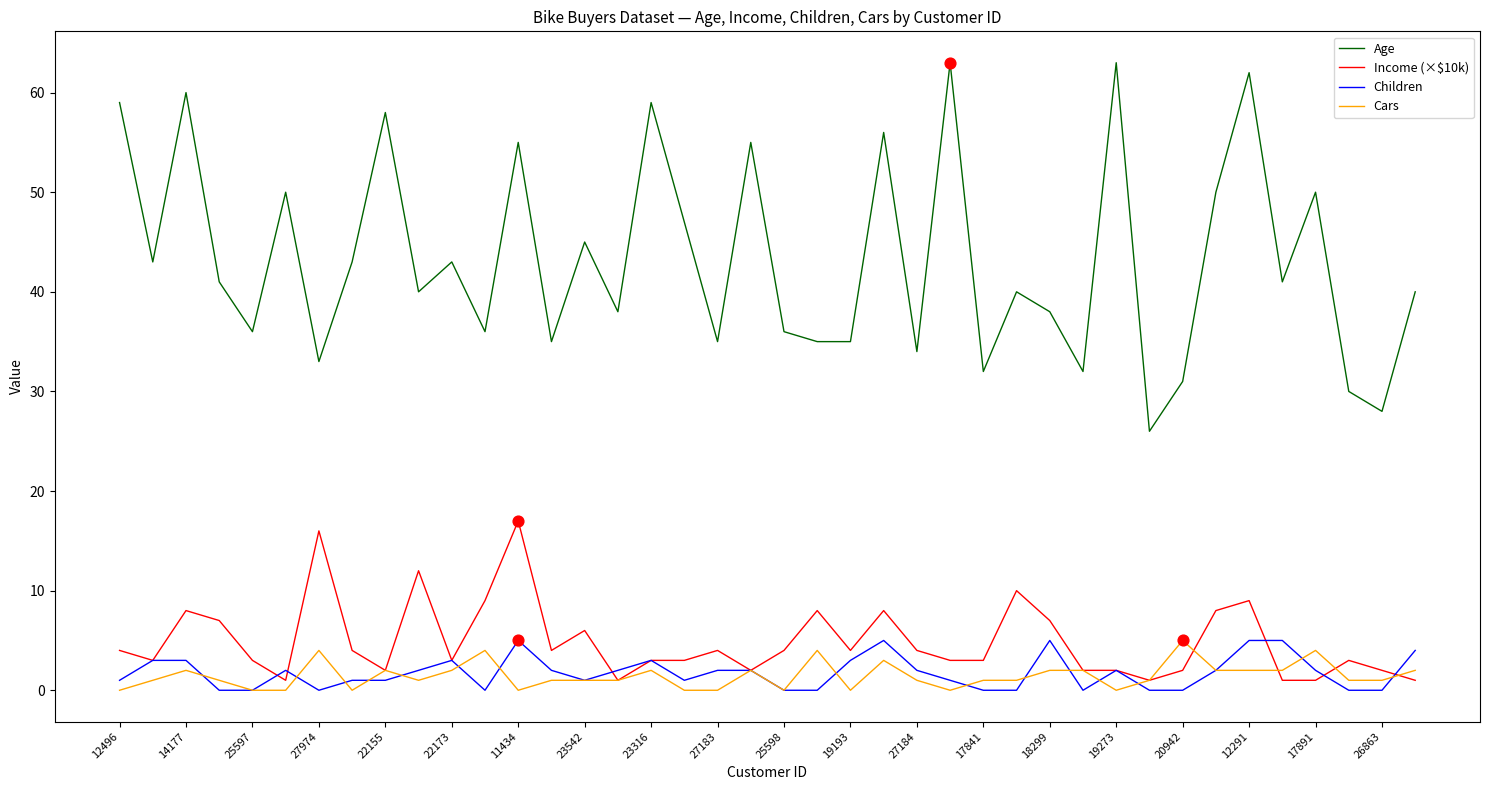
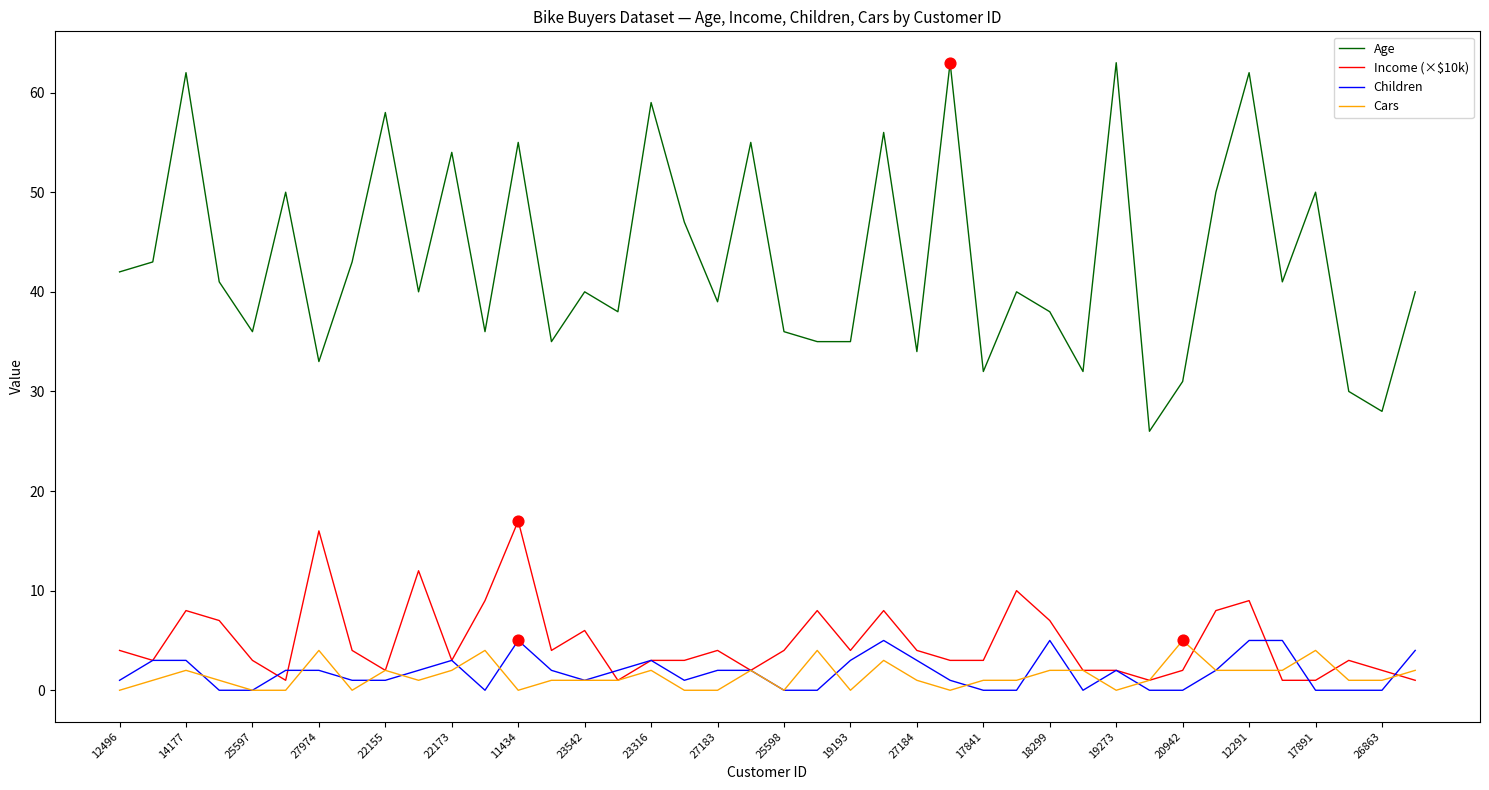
  {
    "Age": {
-     "12496": 59,
-     "14177": 60,
+     "12496": 42,
+     "14177": 62,
      "25597": 36,
      "27974": 33,
      "22155": 58,
-     "22173": 43,
+     "22173": 54,
      "11434": 55,
-     "23542": 45,
+     "23542": 40,
      "23316": 59,
-     "27183": 35,
+     "27183": 39,
      "25598": 36,
      "19193": 35,
      "27184": 34,
      "17841": 32,
      "18299": 38,
      "19273": 63,
      "20942": 31,
      "12291": 62,
      "17891": 50,
      "26863": 28
    },
    "Children": {
      "12496": 1,
      "14177": 3,
-     "27974": 0,
+     "27974": 2,
      "22155": 1,
      "27183": 2,
      "19193": 3,
-     "27184": 2,
+     "27184": 3,
      "17841": 0,
      "18299": 5,
      "20942": 0,
      "12291": 5,
-     "17891": 2,
+     "17891": 0,
      "26863": 0
    },
    "Cars": {
      "12496": 0,
      "14177": 2,
      "27974": 4,
      "22173": 2,
      "11434": 0,
      "23316": 2,
      "27183": 0,
      "19193": 0,
      "27184": 1,
      "17841": 1,
      "18299": 2,
      "19273": 0,
      "12291": 2,
      "17891": 4,
      "26863": 1
    }
  }
